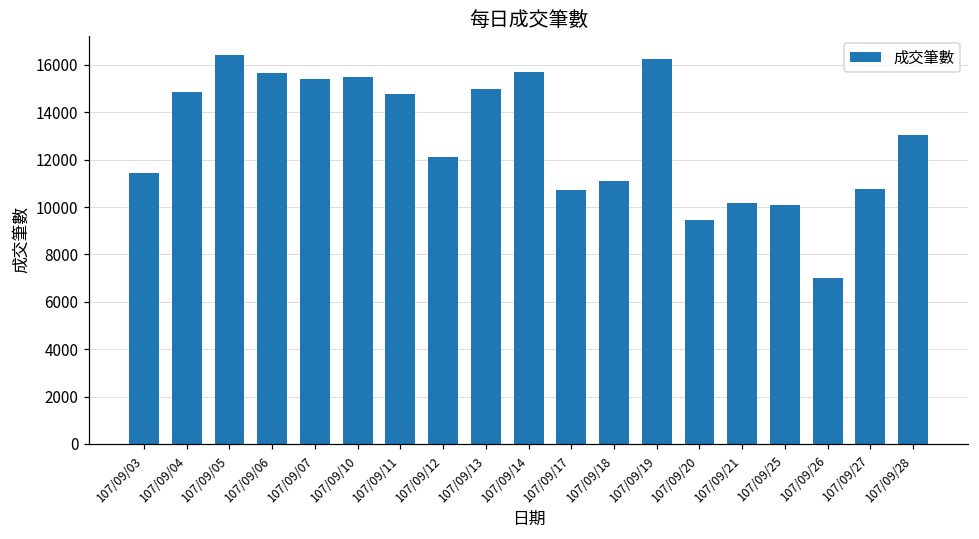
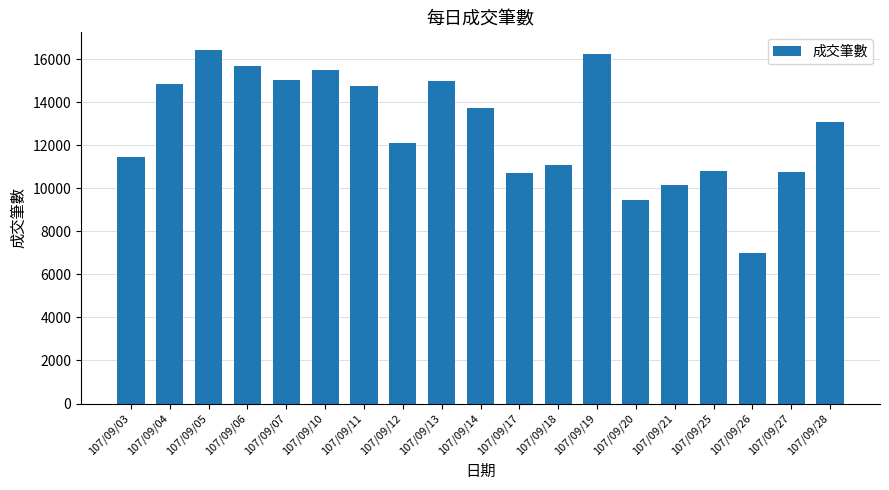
  {
    "107/09/03": 11400,
    "107/09/04": 14900,
    "107/09/05": 16400,
    "107/09/06": 15700,
-   "107/09/07": 15400,
+   "107/09/07": 15000,
    "107/09/10": 15500,
    "107/09/11": 14800,
    "107/09/12": 12100,
    "107/09/13": 15000,
-   "107/09/14": 15700,
+   "107/09/14": 13700,
    "107/09/17": 10700,
    "107/09/18": 11100,
    "107/09/19": 16200,
    "107/09/20": 9400,
    "107/09/21": 10200,
-   "107/09/25": 10100,
+   "107/09/25": 10800,
    "107/09/26": 7000,
    "107/09/27": 10700,
    "107/09/28": 13100
  }
